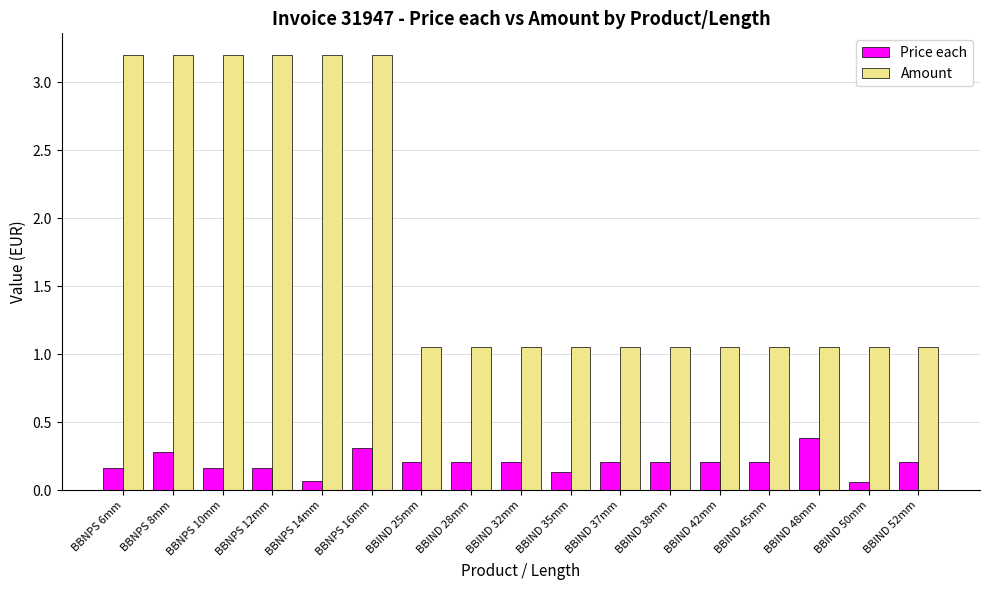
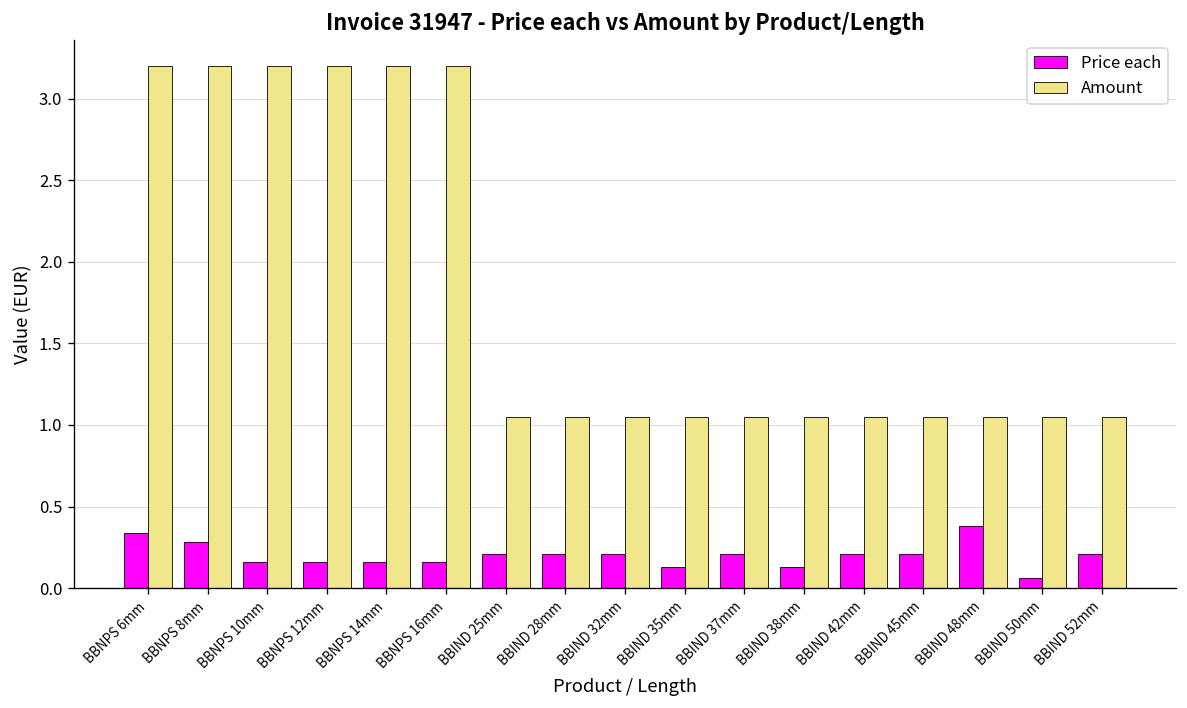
  {
    "Price each": {
-     "BBNPS 6mm": 0.16,
+     "BBNPS 6mm": 0.34,
      "BBNPS 8mm": 0.28,
      "BBNPS 10mm": 0.16,
      "BBNPS 12mm": 0.16,
-     "BBNPS 14mm": 0.07,
-     "BBNPS 16mm": 0.31,
+     "BBNPS 14mm": 0.16,
+     "BBNPS 16mm": 0.16,
      "BBIND 25mm": 0.21,
      "BBIND 28mm": 0.21,
      "BBIND 32mm": 0.21,
      "BBIND 35mm": 0.13,
      "BBIND 37mm": 0.21,
-     "BBIND 38mm": 0.21,
+     "BBIND 38mm": 0.13,
      "BBIND 42mm": 0.21,
      "BBIND 45mm": 0.21,
      "BBIND 48mm": 0.38,
      "BBIND 50mm": 0.06,
      "BBIND 52mm": 0.21
    },
    "Amount": {
      "BBNPS 6mm": 3.20,
      "BBNPS 8mm": 3.20,
      "BBNPS 10mm": 3.20,
      "BBNPS 12mm": 3.20,
      "BBNPS 14mm": 3.20,
      "BBNPS 16mm": 3.20,
      "BBIND 25mm": 1.05,
      "BBIND 28mm": 1.05,
      "BBIND 32mm": 1.05,
      "BBIND 35mm": 1.05,
      "BBIND 37mm": 1.05,
      "BBIND 38mm": 1.05,
      "BBIND 42mm": 1.05,
      "BBIND 45mm": 1.05,
      "BBIND 48mm": 1.05,
      "BBIND 50mm": 1.05,
      "BBIND 52mm": 1.05
    }
  }
